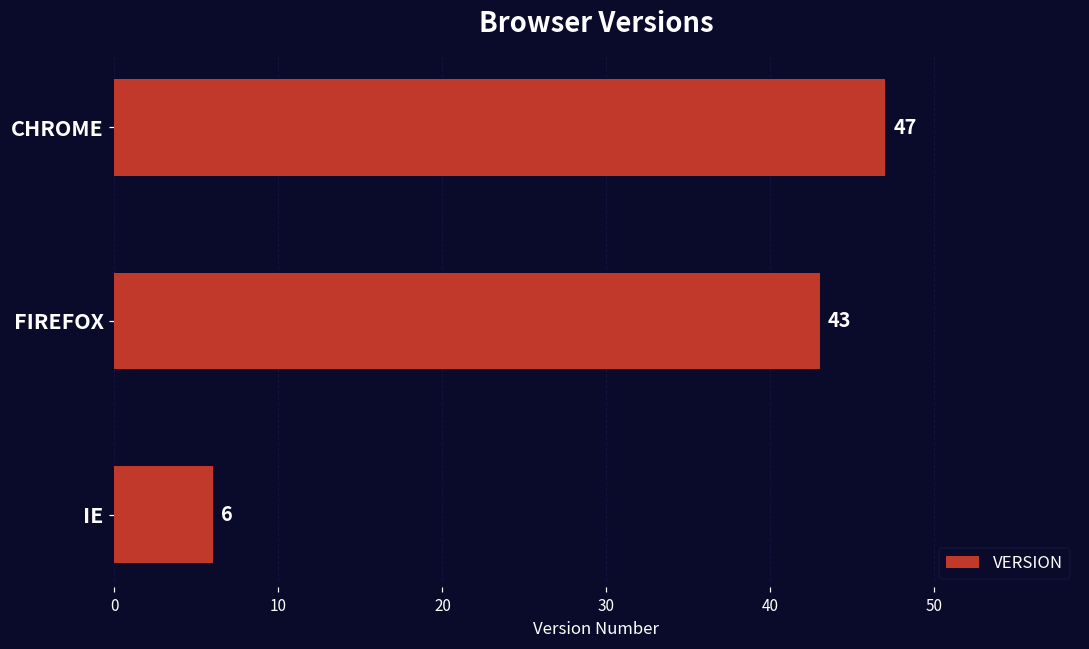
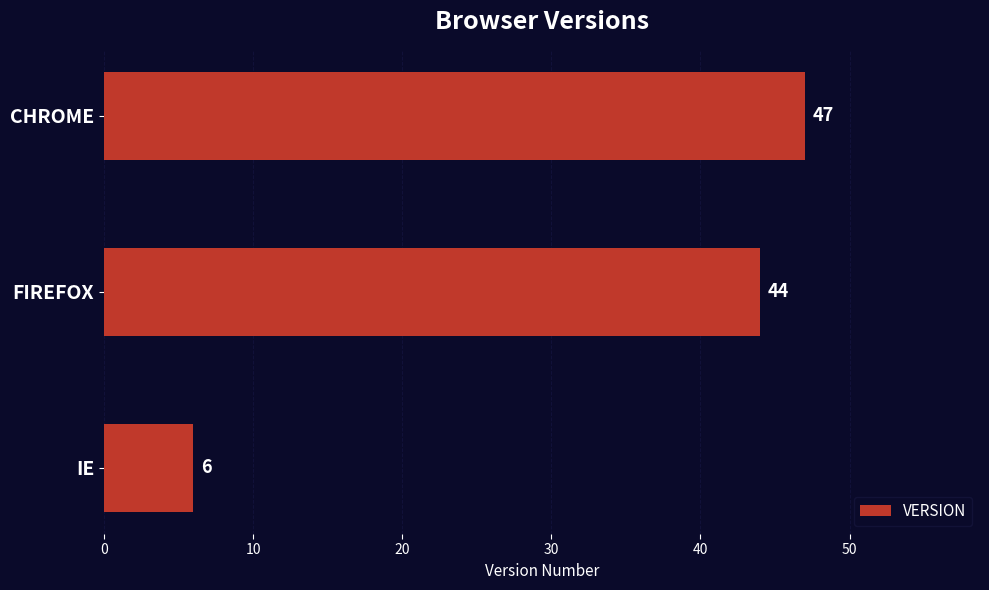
  {
    "CHROME": 47,
-   "FIREFOX": 43,
+   "FIREFOX": 44,
    "IE": 6
  }
